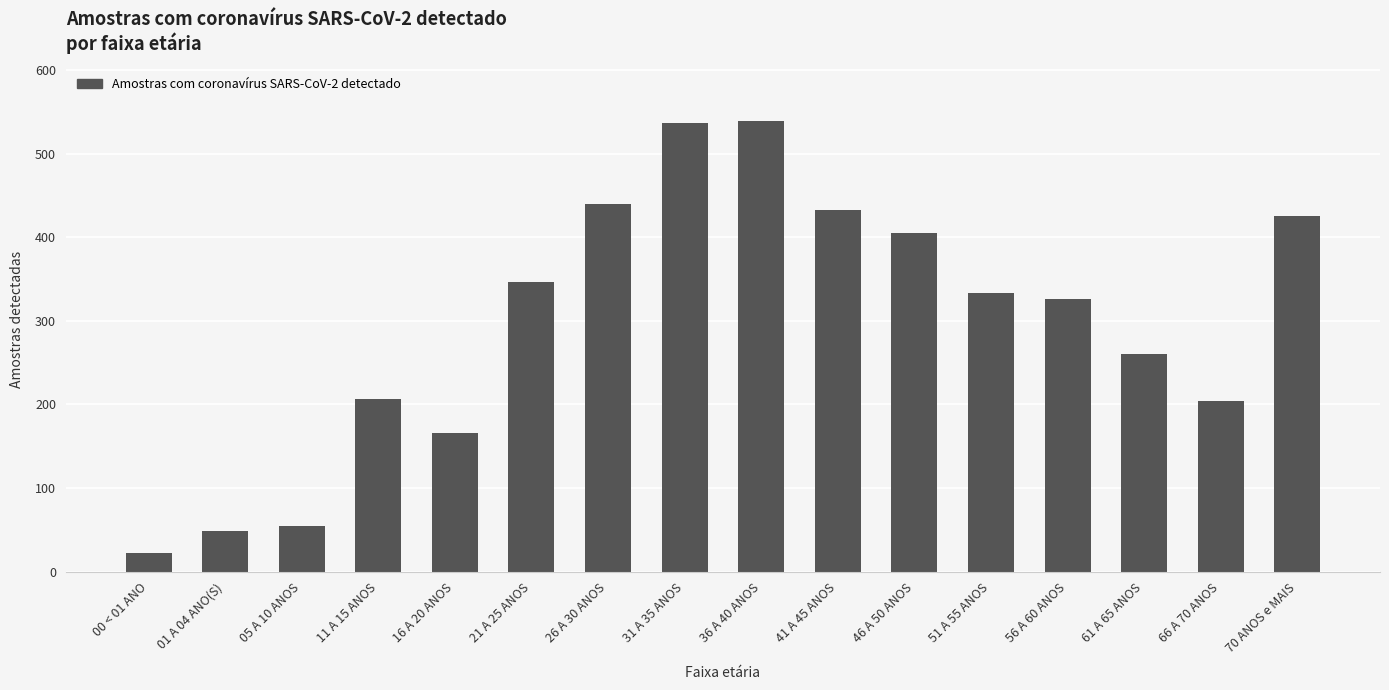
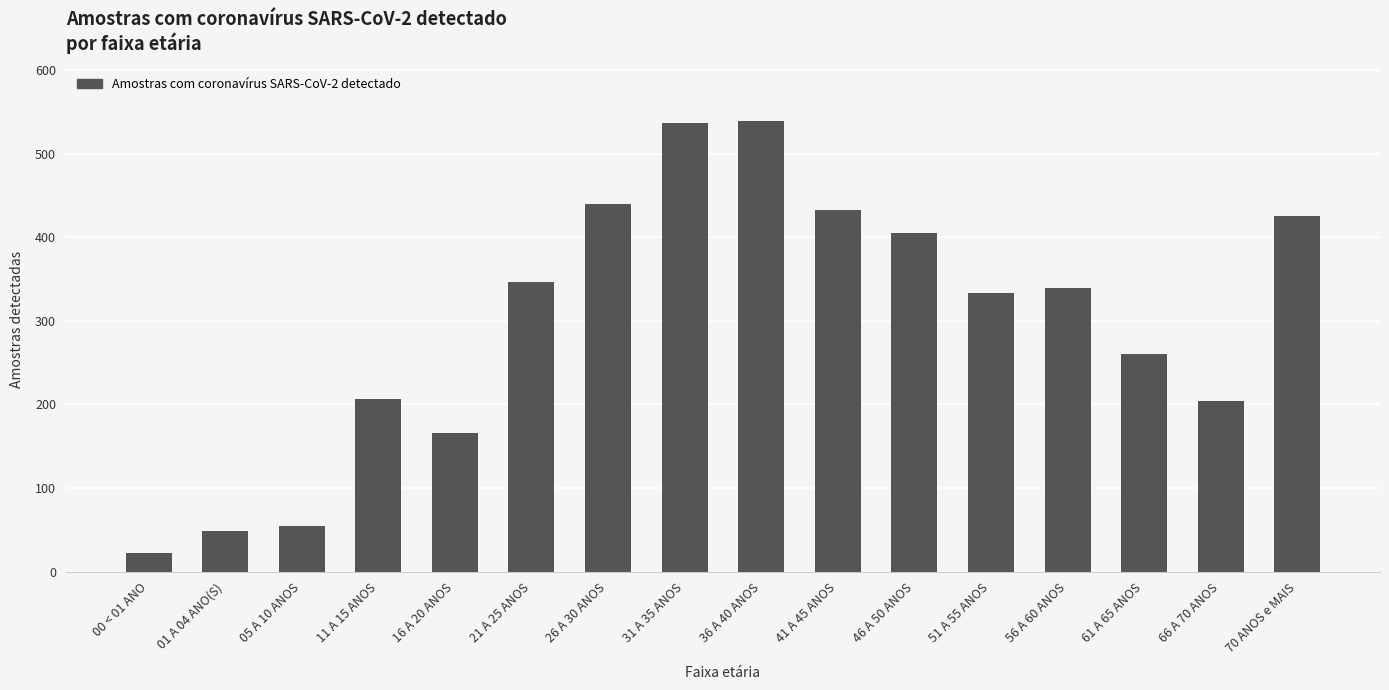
  {
    "00 < 01 ANO": 20,
    "01 A 04 ANO(S)": 50,
    "05 A 10 ANOS": 60,
    "11 A 15 ANOS": 210,
    "16 A 20 ANOS": 170,
    "21 A 25 ANOS": 350,
    "26 A 30 ANOS": 440,
    "31 A 35 ANOS": 540,
    "36 A 40 ANOS": 540,
    "41 A 45 ANOS": 430,
    "46 A 50 ANOS": 410,
    "51 A 55 ANOS": 330,
-   "56 A 60 ANOS": 330,
+   "56 A 60 ANOS": 340,
    "61 A 65 ANOS": 260,
    "66 A 70 ANOS": 200,
    "70 ANOS e MAIS": 430
  }
